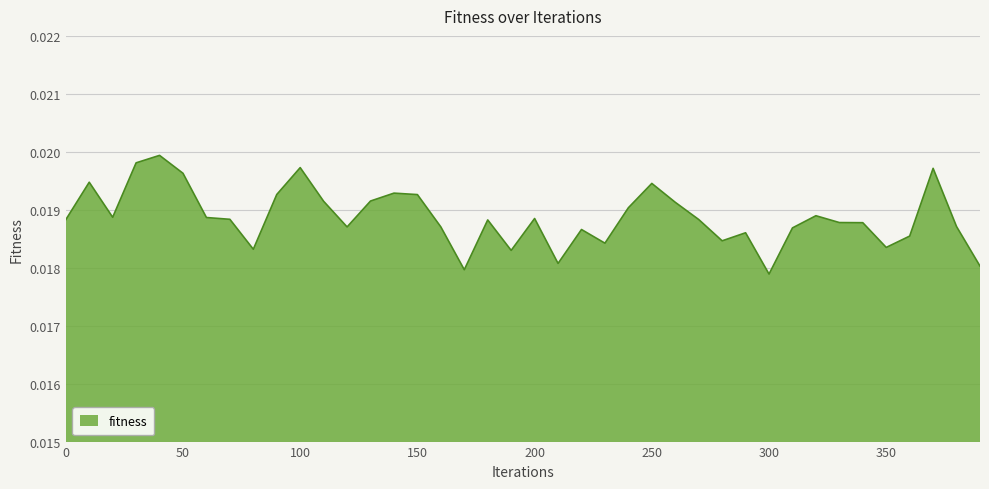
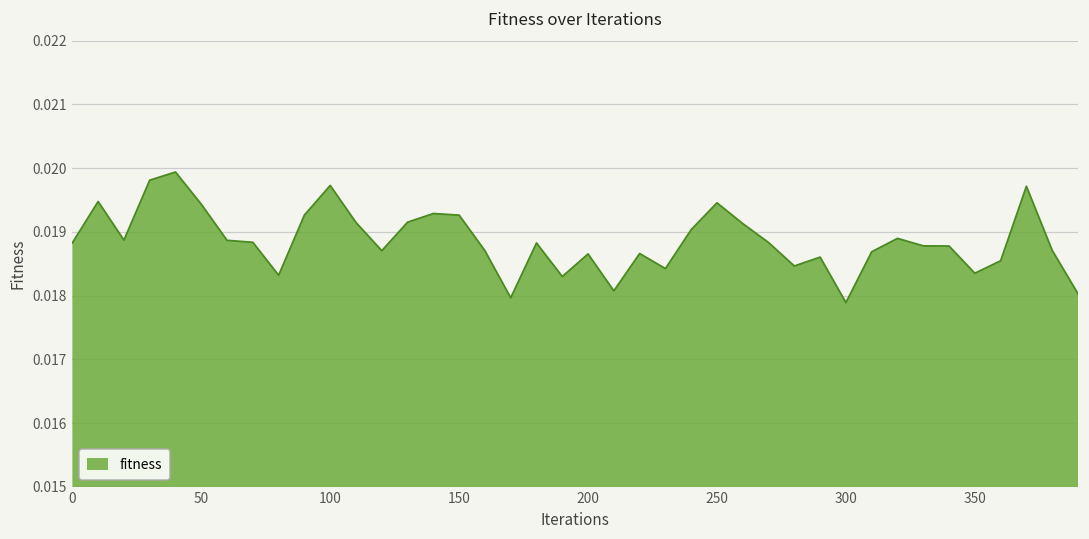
  {
    "0": 0.0188,
-   "50": 0.0196,
+   "50": 0.0194,
    "100": 0.0197,
    "150": 0.0193,
-   "200": 0.0188,
+   "200": 0.0187,
    "250": 0.0195,
    "300": 0.0179,
    "350": 0.0184
  }
